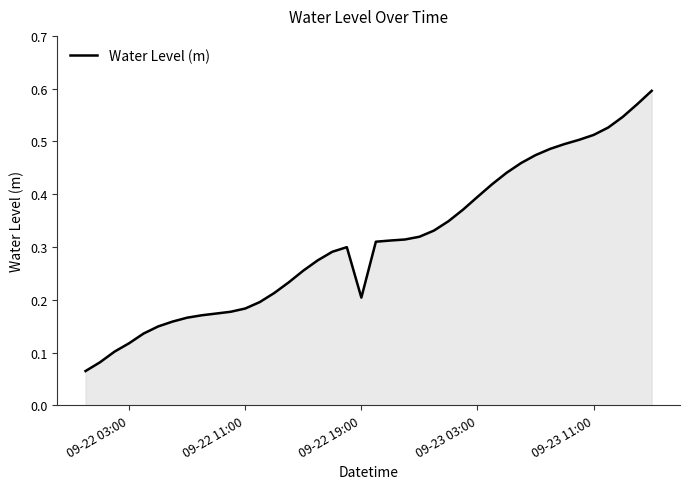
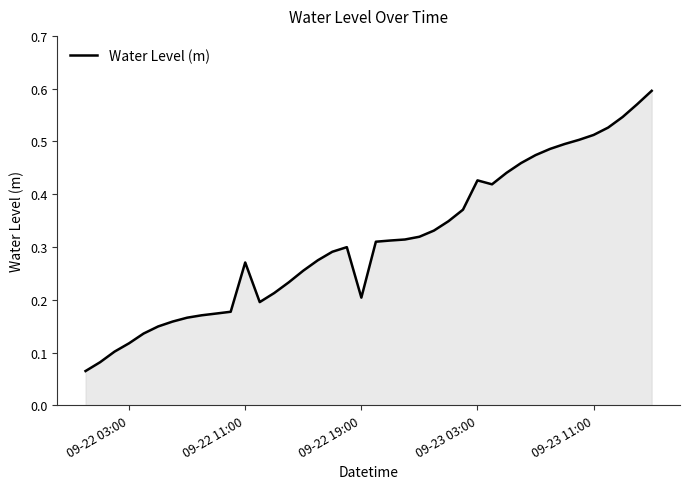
  {
    "09-22 03:00": 0.12,
-   "09-22 11:00": 0.18,
+   "09-22 11:00": 0.27,
    "09-22 19:00": 0.20,
-   "09-23 03:00": 0.39,
+   "09-23 03:00": 0.43,
    "09-23 11:00": 0.51
  }
